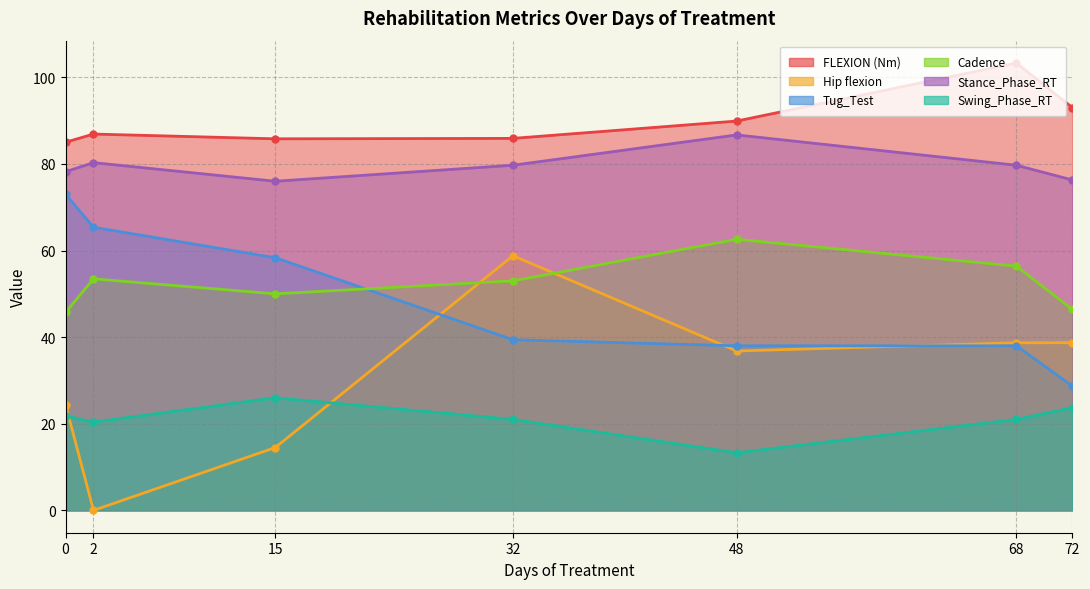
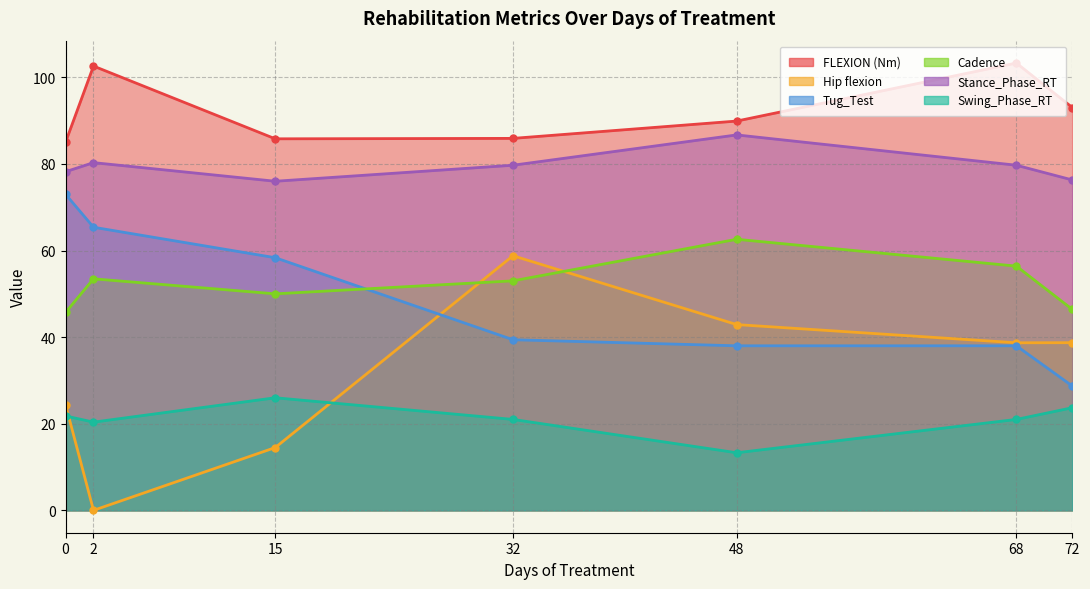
  {
    "FLEXION (Nm)": {
      "0": 85,
-     "2": 87,
+     "2": 103,
      "15": 86,
      "32": 86,
      "48": 90,
      "72": 93
    },
    "Hip flexion": {
      "0": 24,
      "2": 0,
      "15": 15,
      "32": 59,
-     "48": 37,
+     "48": 43,
      "68": 39,
      "72": 39
    },
    "Cadence": {
      "0": 46,
      "2": 53,
      "15": 50,
      "32": 53,
      "48": 63,
      "68": 56,
      "72": 46
    },
    "Stance_Phase_RT": {
      "0": 78,
      "2": 80,
      "15": 76,
      "32": 80,
      "48": 87,
      "68": 80,
      "72": 76
    }
  }
